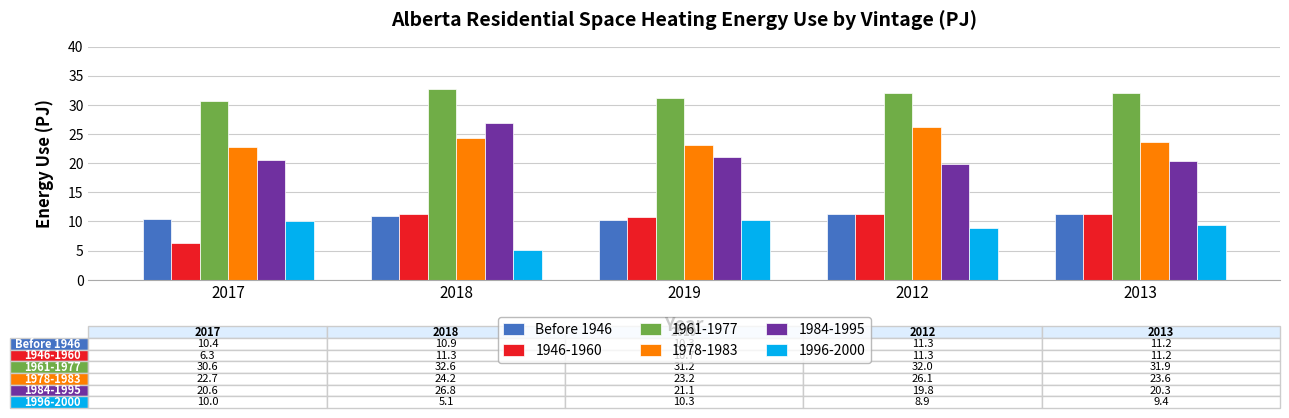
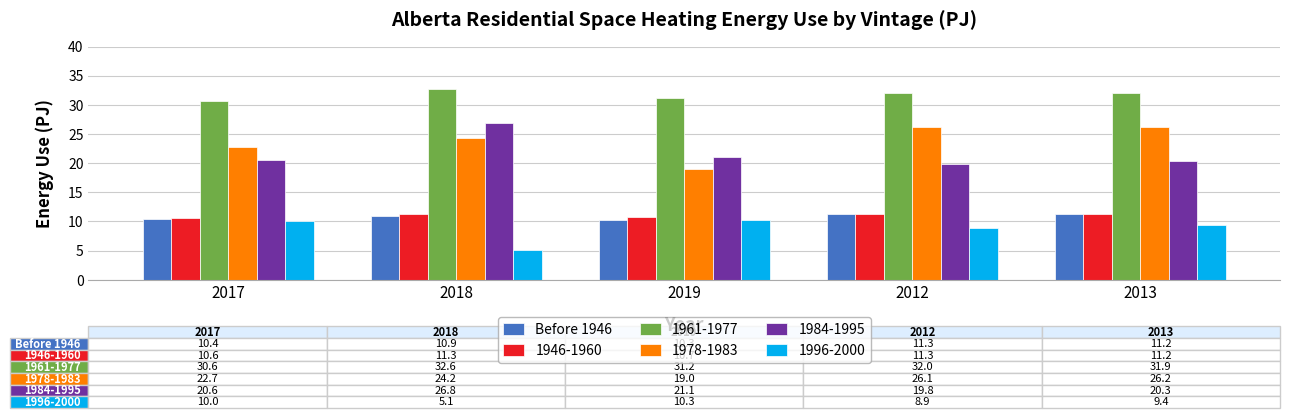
  {
    "Before 1946": {
      "2017": 10,
      "2018": 11,
      "2019": 10,
      "2012": 11,
      "2013": 11
    },
    "1946-1960": {
-     "2017": 6.3
+     "2017": 10.6
    },
    "1961-1977": {
      "2017": 31,
      "2018": 33,
      "2019": 31,
      "2012": 32,
      "2013": 32
    },
    "1978-1983": {
-     "2019": 23.2,
-     "2013": 23.6
+     "2019": 19.0,
+     "2013": 26.2
    },
    "1984-1995": {
      "2017": 21,
      "2018": 27,
      "2019": 21,
      "2012": 20,
      "2013": 20
    },
    "1996-2000": {
      "2017": 10,
      "2018": 5,
      "2019": 10,
      "2012": 9,
      "2013": 9
    }
  }
